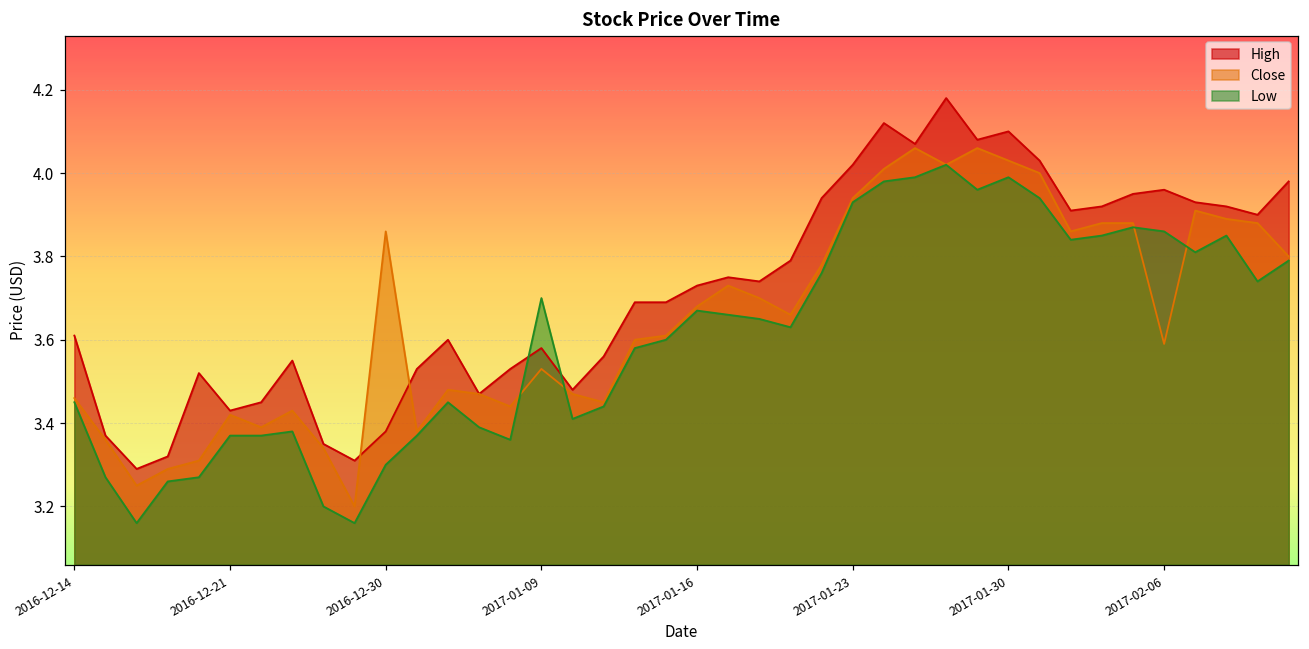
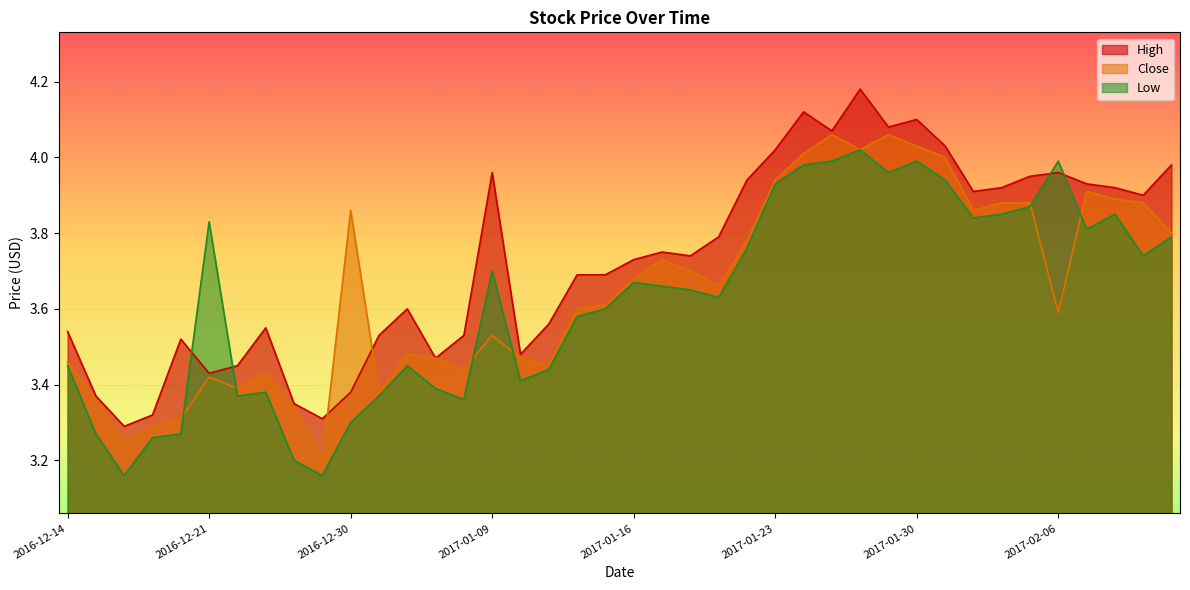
  {
    "High": {
-     "2016-12-14": 3.61,
+     "2016-12-14": 3.54,
      "2016-12-21": 3.43,
      "2016-12-30": 3.38,
-     "2017-01-09": 3.58,
+     "2017-01-09": 3.96,
      "2017-01-16": 3.73,
      "2017-01-23": 4.02,
      "2017-01-30": 4.10,
      "2017-02-06": 3.96
    },
    "Close": {
      "2016-12-14": 3.46,
      "2016-12-21": 3.42,
      "2016-12-30": 3.86,
      "2017-01-09": 3.53,
      "2017-01-16": 3.68,
      "2017-01-23": 3.94,
      "2017-01-30": 4.03,
      "2017-02-06": 3.59
    },
    "Low": {
      "2016-12-14": 3.45,
-     "2016-12-21": 3.37,
+     "2016-12-21": 3.83,
      "2016-12-30": 3.30,
      "2017-01-09": 3.70,
      "2017-01-16": 3.67,
      "2017-01-23": 3.93,
      "2017-01-30": 3.99,
-     "2017-02-06": 3.86
+     "2017-02-06": 3.99
    }
  }
